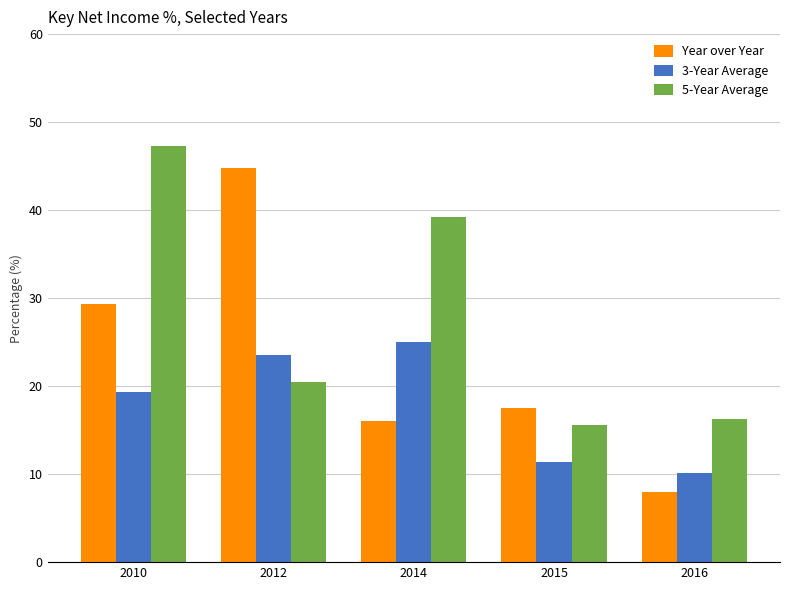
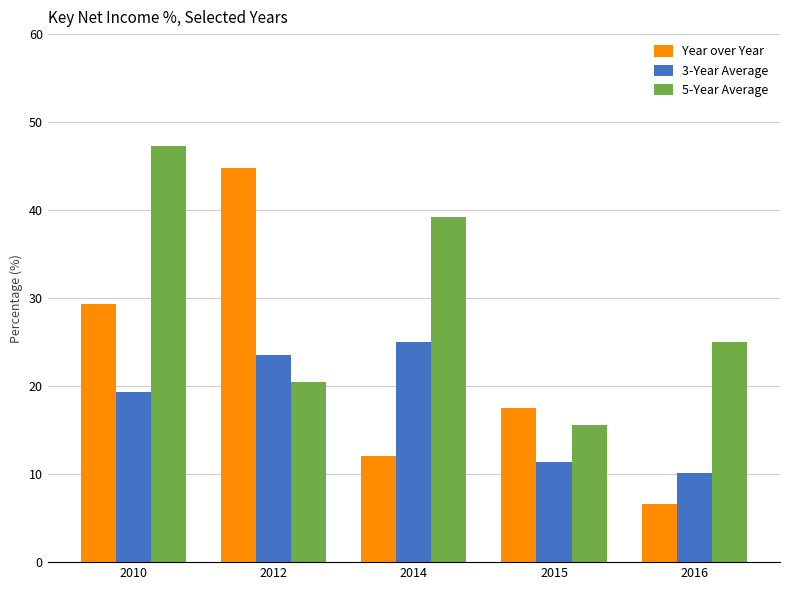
  {
    "Year over Year": {
      "2010": 29,
      "2012": 45,
-     "2014": 16,
+     "2014": 12,
      "2015": 17,
-     "2016": 8
+     "2016": 7
    },
    "3-Year Average": {
      "2010": 19,
      "2012": 24,
      "2014": 25,
      "2015": 11,
      "2016": 10
    },
    "5-Year Average": {
      "2010": 47,
      "2012": 21,
      "2014": 39,
      "2015": 16,
-     "2016": 16
+     "2016": 25
    }
  }
